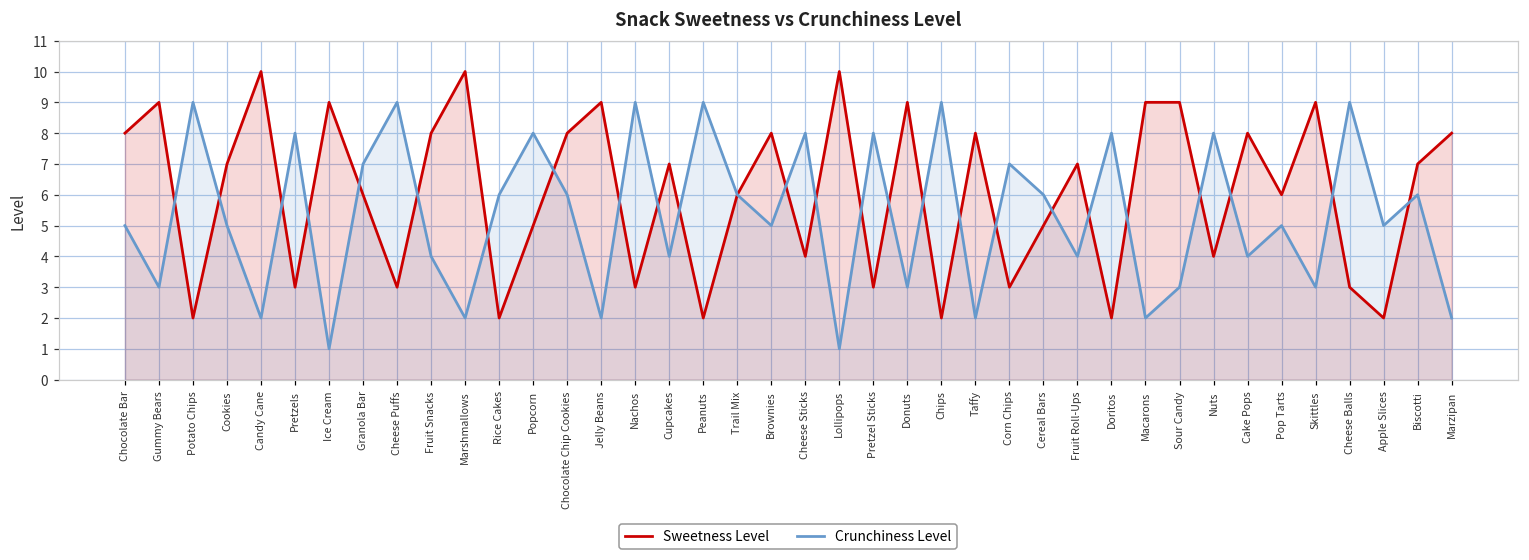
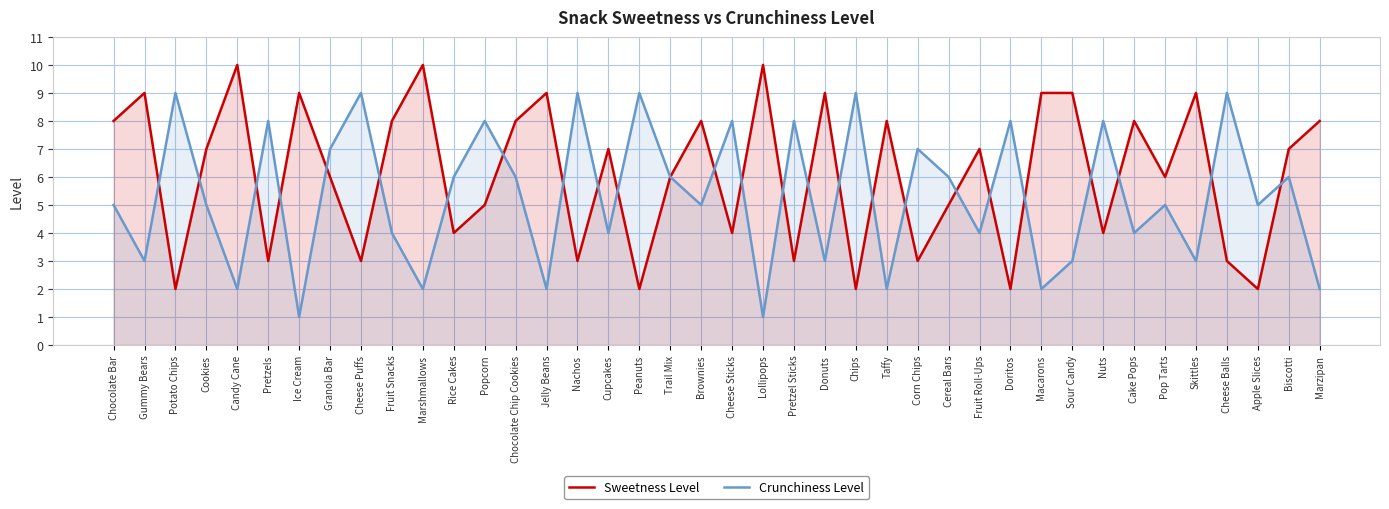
  {
    "Sweetness Level": {
      "Chocolate Bar": 8,
      "Gummy Bears": 9,
      "Potato Chips": 2,
      "Cookies": 7,
      "Candy Cane": 10,
      "Pretzels": 3,
      "Ice Cream": 9,
      "Granola Bar": 6,
      "Cheese Puffs": 3,
      "Fruit Snacks": 8,
      "Marshmallows": 10,
-     "Rice Cakes": 2,
+     "Rice Cakes": 4,
      "Popcorn": 5,
      "Chocolate Chip Cookies": 8,
      "Jelly Beans": 9,
      "Nachos": 3,
      "Cupcakes": 7,
      "Peanuts": 2,
      "Brownies": 8,
      "Cheese Sticks": 4,
      "Lollipops": 10,
      "Pretzel Sticks": 3,
      "Donuts": 9,
      "Chips": 2,
      "Taffy": 8,
      "Corn Chips": 3,
      "Cereal Bars": 5,
      "Fruit Roll-Ups": 7,
      "Doritos": 2,
      "Macarons": 9,
      "Sour Candy": 9,
      "Nuts": 4,
      "Cake Pops": 8,
      "Pop Tarts": 6,
      "Skittles": 9,
      "Cheese Balls": 3,
      "Apple Slices": 2,
      "Biscotti": 7,
      "Marzipan": 8
    },
    "Crunchiness Level": {
      "Chocolate Bar": 5,
      "Gummy Bears": 3,
      "Potato Chips": 9,
      "Cookies": 5,
      "Candy Cane": 2,
      "Pretzels": 8,
      "Ice Cream": 1,
      "Granola Bar": 7,
      "Cheese Puffs": 9,
      "Fruit Snacks": 4,
      "Marshmallows": 2,
      "Rice Cakes": 6,
      "Popcorn": 8,
      "Chocolate Chip Cookies": 6,
      "Jelly Beans": 2,
      "Nachos": 9,
      "Cupcakes": 4,
      "Peanuts": 9,
      "Brownies": 5,
      "Cheese Sticks": 8,
      "Lollipops": 1,
      "Pretzel Sticks": 8,
      "Donuts": 3,
      "Chips": 9,
      "Taffy": 2,
      "Corn Chips": 7,
      "Cereal Bars": 6,
      "Fruit Roll-Ups": 4,
      "Doritos": 8,
      "Macarons": 2,
      "Sour Candy": 3,
      "Nuts": 8,
      "Cake Pops": 4,
      "Pop Tarts": 5,
      "Skittles": 3,
      "Cheese Balls": 9,
      "Apple Slices": 5,
      "Biscotti": 6,
      "Marzipan": 2
    }
  }
